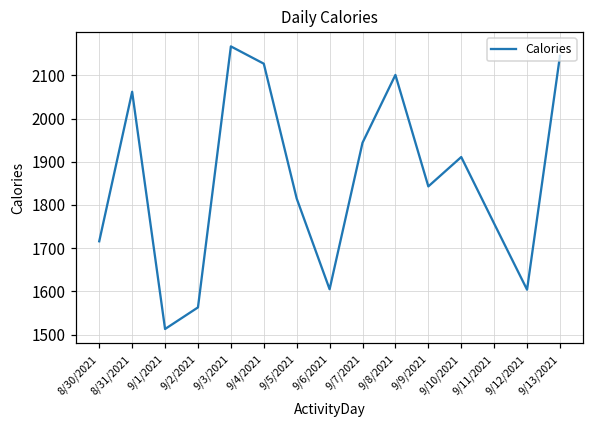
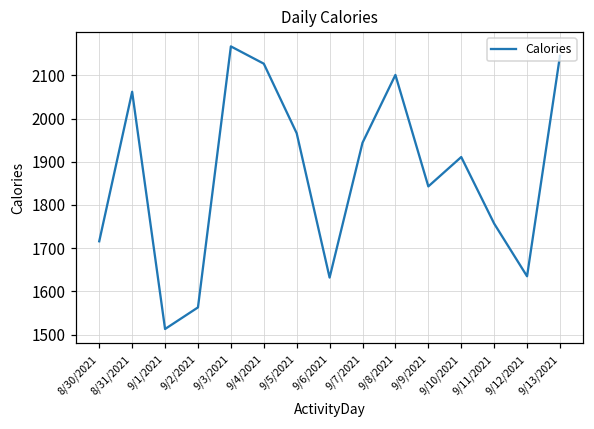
  {
    "8/30/2021": 1720,
    "8/31/2021": 2060,
    "9/1/2021": 1510,
    "9/2/2021": 1560,
    "9/3/2021": 2170,
    "9/4/2021": 2130,
-   "9/5/2021": 1820,
-   "9/6/2021": 1610,
+   "9/5/2021": 1970,
+   "9/6/2021": 1630,
    "9/7/2021": 1940,
    "9/8/2021": 2100,
    "9/9/2021": 1840,
    "9/10/2021": 1910,
    "9/11/2021": 1760,
-   "9/12/2021": 1600
+   "9/12/2021": 1640
  }
